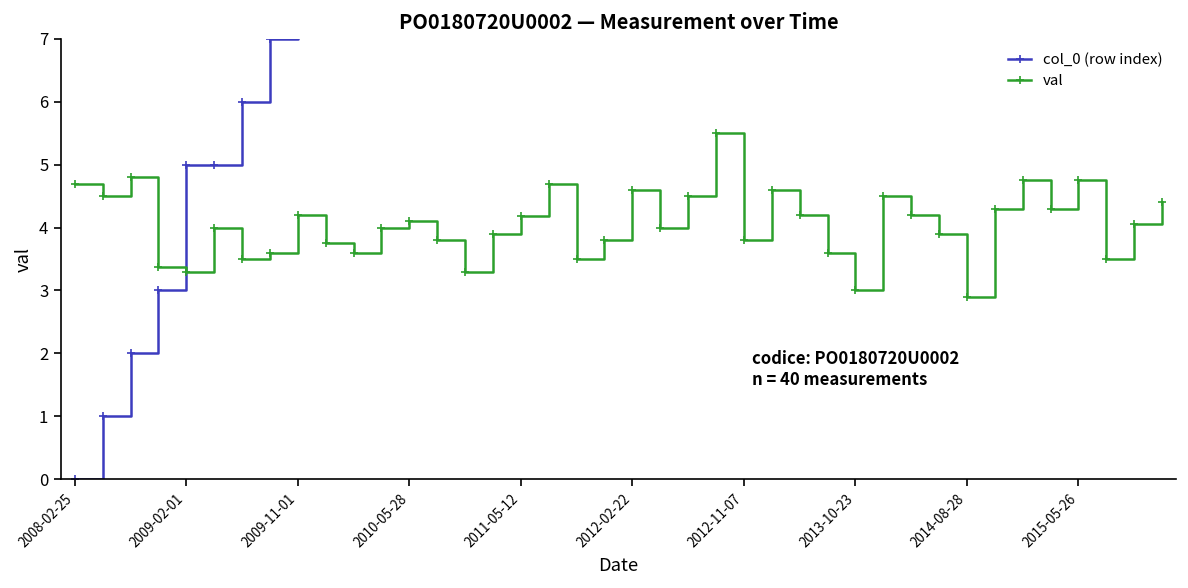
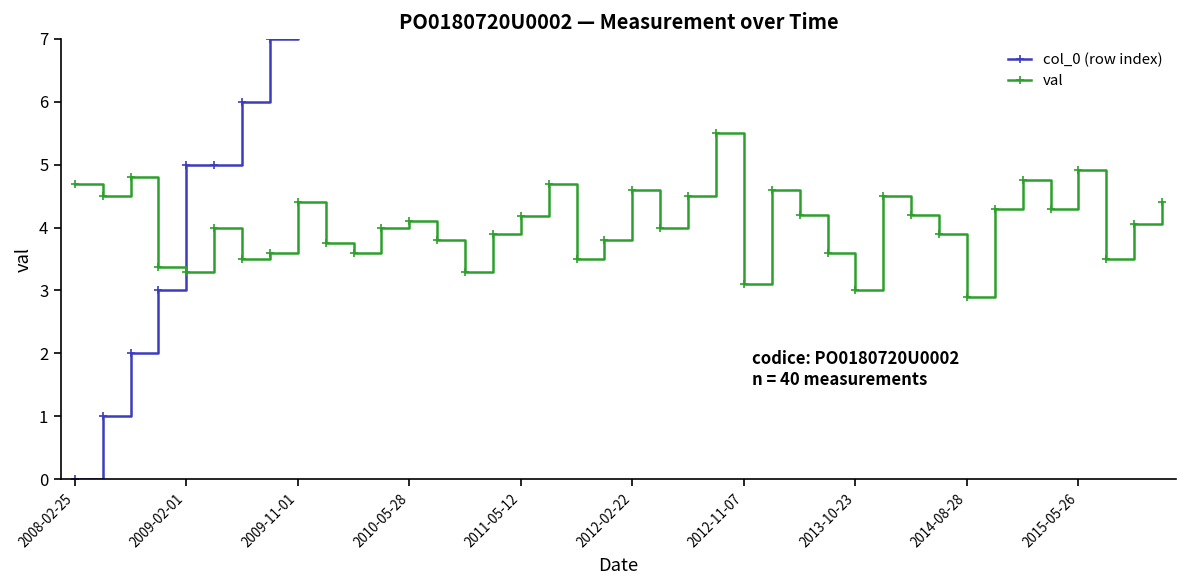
  {
    "col_0 (row index)": {
      "2008-02-25": 0.0,
      "2009-02-01": 5.0
    },
    "val": {
      "2008-02-25": 4.7,
      "2009-02-01": 3.3,
-     "2009-11-01": 4.2,
+     "2009-11-01": 4.4,
      "2010-05-28": 4.1,
      "2011-05-12": 4.2,
      "2012-02-22": 4.6,
-     "2012-11-07": 3.8,
+     "2012-11-07": 3.1,
      "2013-10-23": 3.0,
      "2014-08-28": 2.9,
-     "2015-05-26": 4.8
+     "2015-05-26": 4.9
    }
  }
